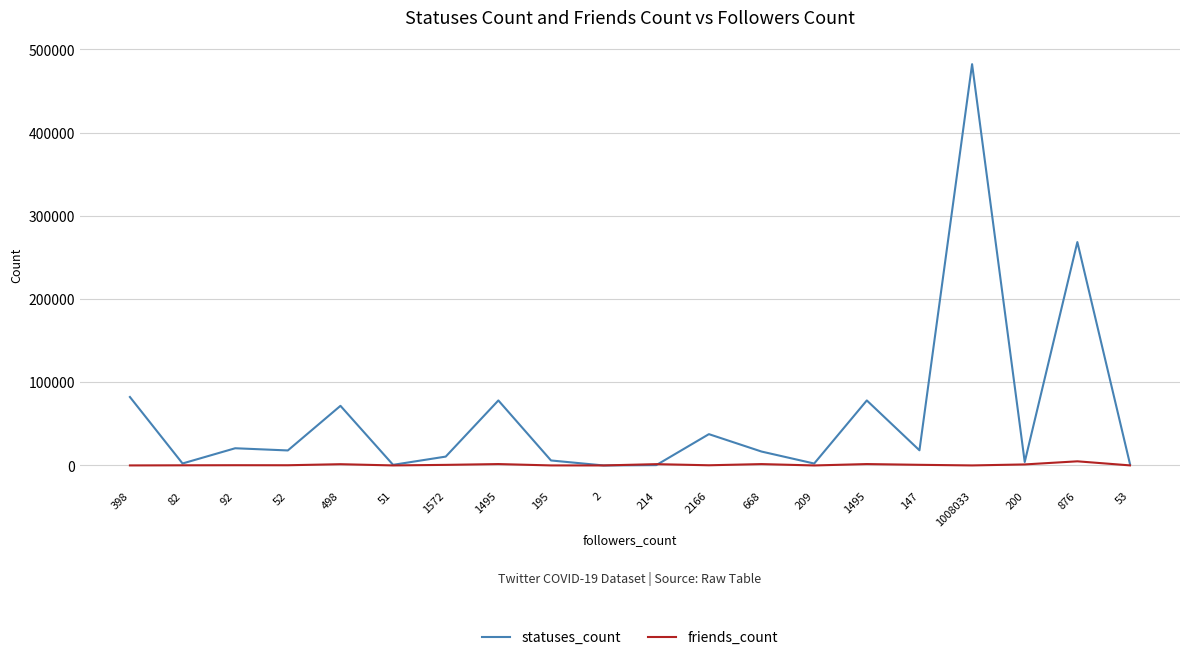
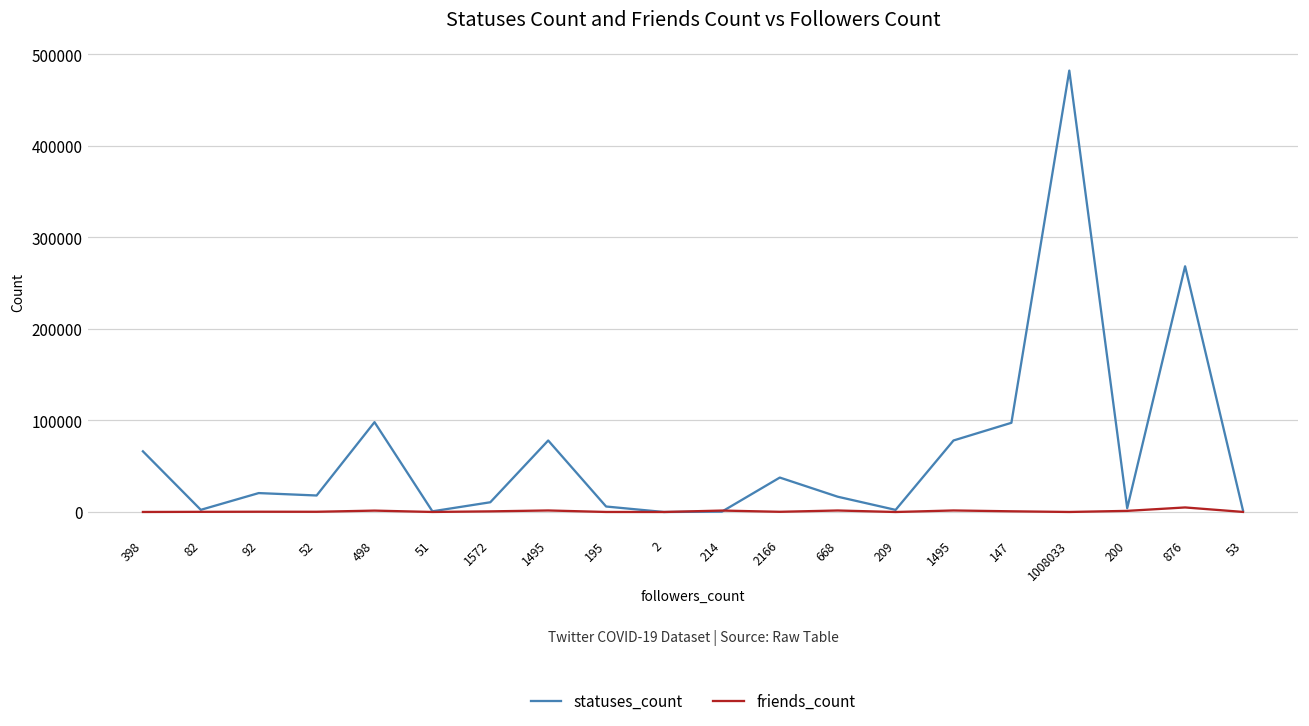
  {
    "statuses_count": {
-     "398": 80000,
+     "398": 70000,
      "92": 20000,
      "52": 20000,
-     "498": 70000,
+     "498": 100000,
      "1572": 10000,
      "195": 10000,
      "2166": 40000,
      "668": 20000,
-     "147": 20000,
+     "147": 100000,
      "1008033": 480000,
      "876": 270000
    },
    "friends_count": {
      "398": 0,
      "92": 0,
      "52": 0,
      "498": 0,
      "1572": 0,
      "195": 0,
      "2166": 0,
      "668": 0,
      "147": 0,
      "1008033": 0,
      "876": 0
    }
  }
